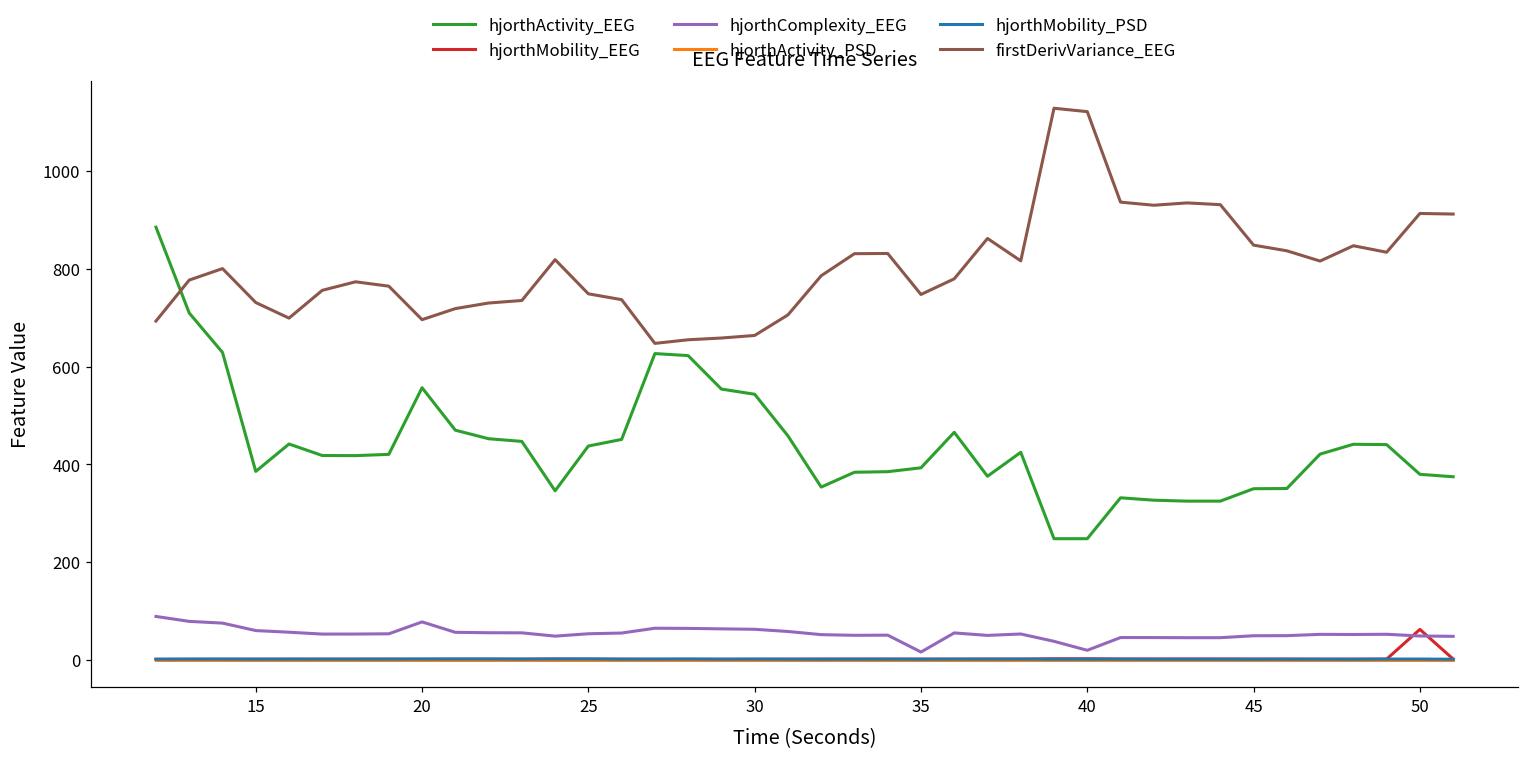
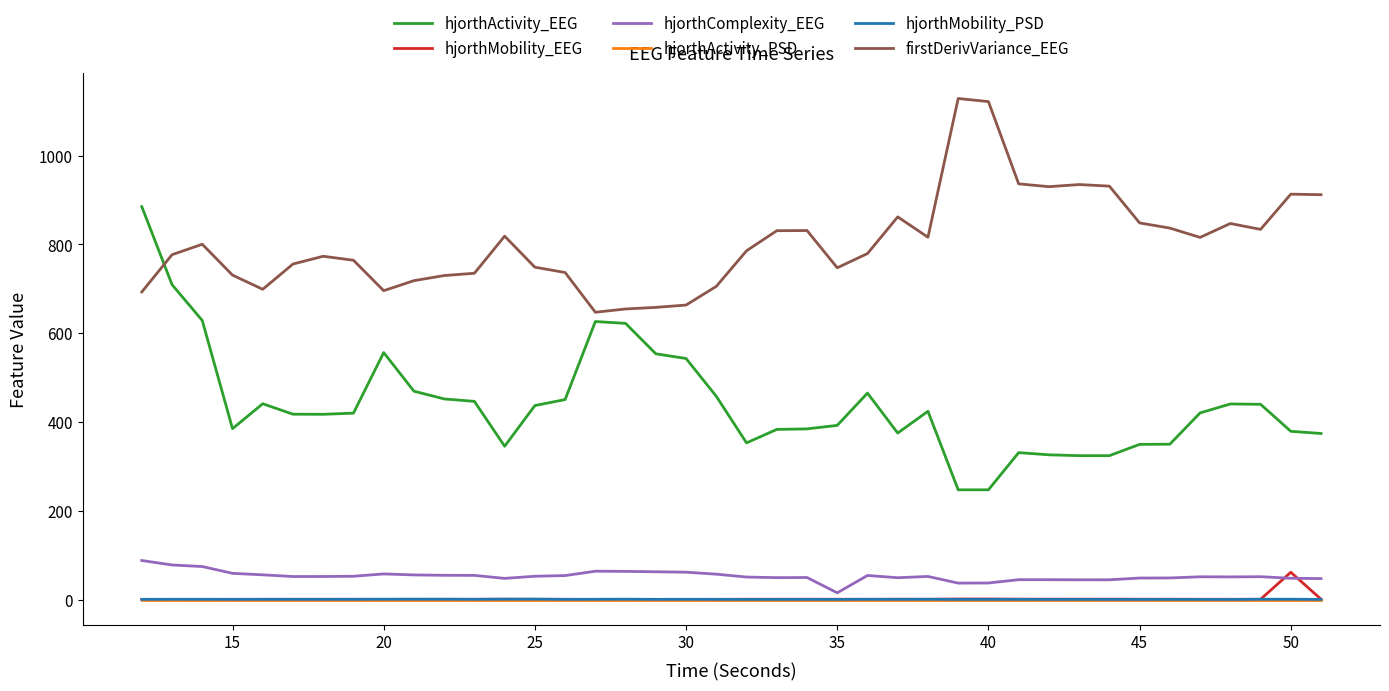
  {
    "hjorthActivity_EEG": {
      "15": 390,
      "20": 560,
      "25": 440,
      "30": 540,
      "35": 390,
      "40": 250,
      "45": 350,
      "50": 380
    },
    "hjorthMobility_EEG": {
      "50": 60
    },
    "hjorthComplexity_EEG": {
      "15": 60,
-     "20": 80,
+     "20": 60,
      "25": 50,
      "30": 60,
      "35": 20,
-     "40": 20,
+     "40": 40,
      "45": 50,
      "50": 50
    },
    "hjorthMobility_PSD": {
      "50": 0
    },
    "firstDerivVariance_EEG": {
      "15": 730,
      "20": 700,
      "25": 750,
      "30": 660,
      "35": 750,
      "40": 1120,
      "45": 850,
      "50": 910
    }
  }
